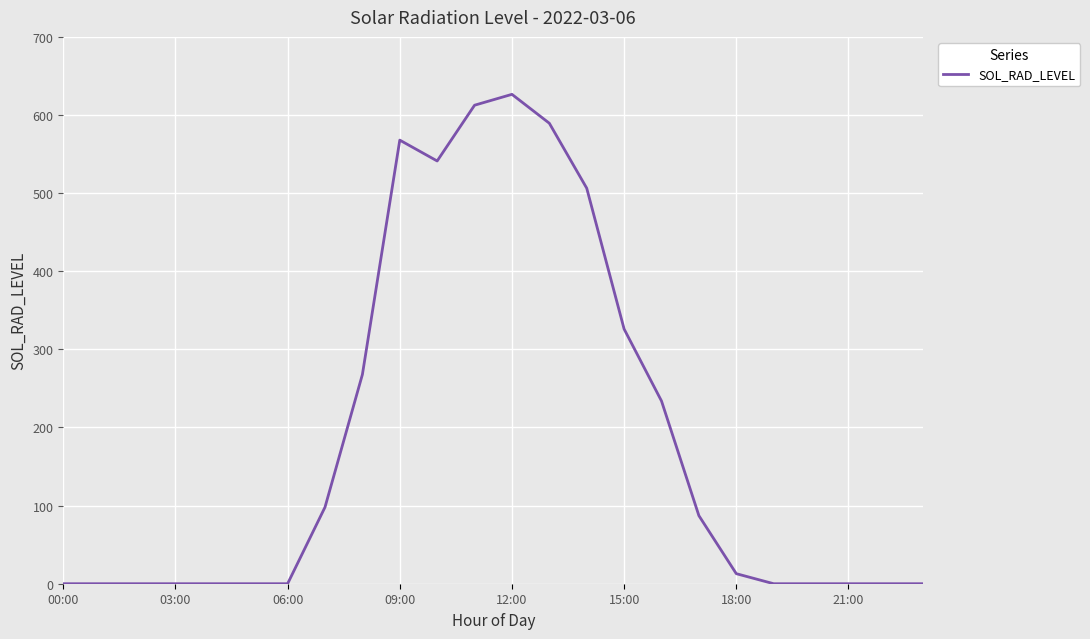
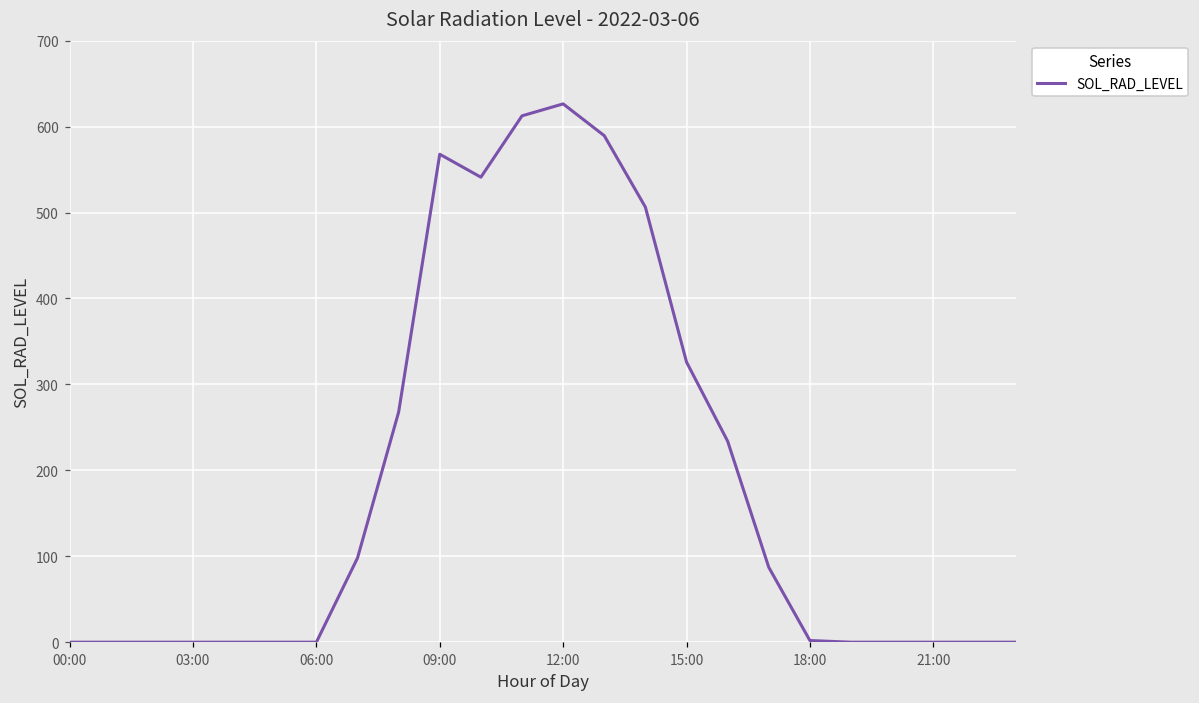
  {
    "00:00": 0,
    "03:00": 0,
    "06:00": 0,
    "09:00": 570,
    "12:00": 630,
    "15:00": 330,
-   "18:00": 10,
+   "18:00": 0,
    "21:00": 0
  }
